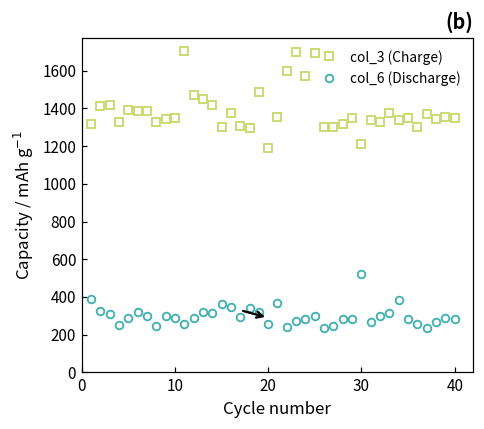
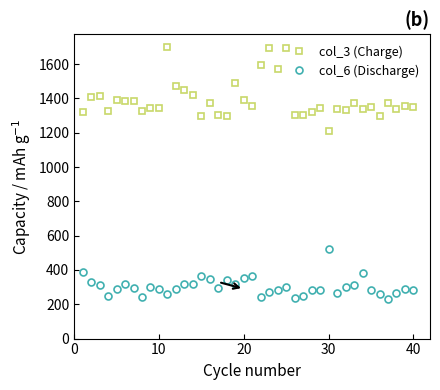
  {
    "col_3 (Charge)": {
      "10": 1350,
-     "20": 1190,
+     "20": 1390,
      "30": 1210,
      "40": 1350
    },
    "col_6 (Discharge)": {
      "10": 290,
-     "20": 260,
+     "20": 360,
      "30": 520,
      "40": 280
    }
  }
